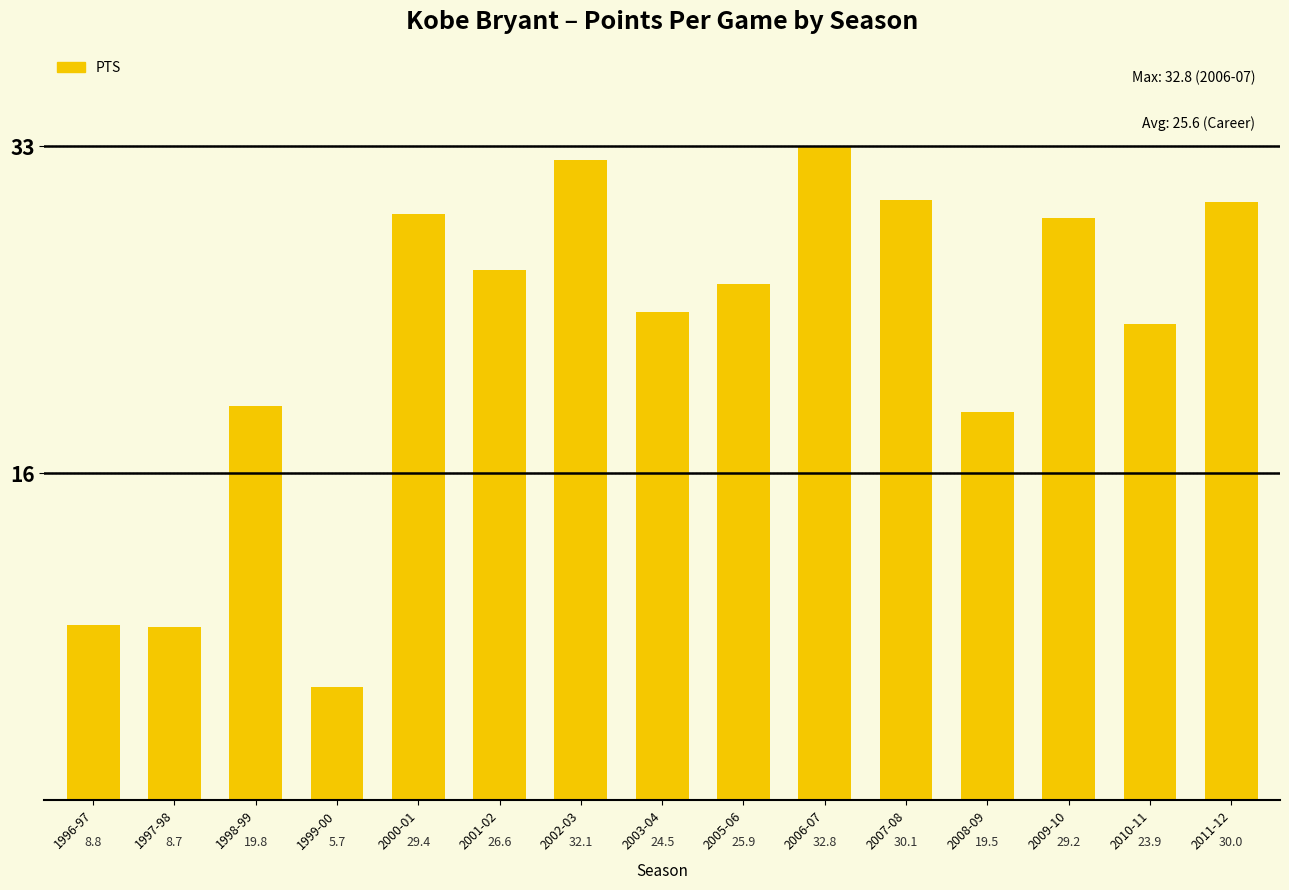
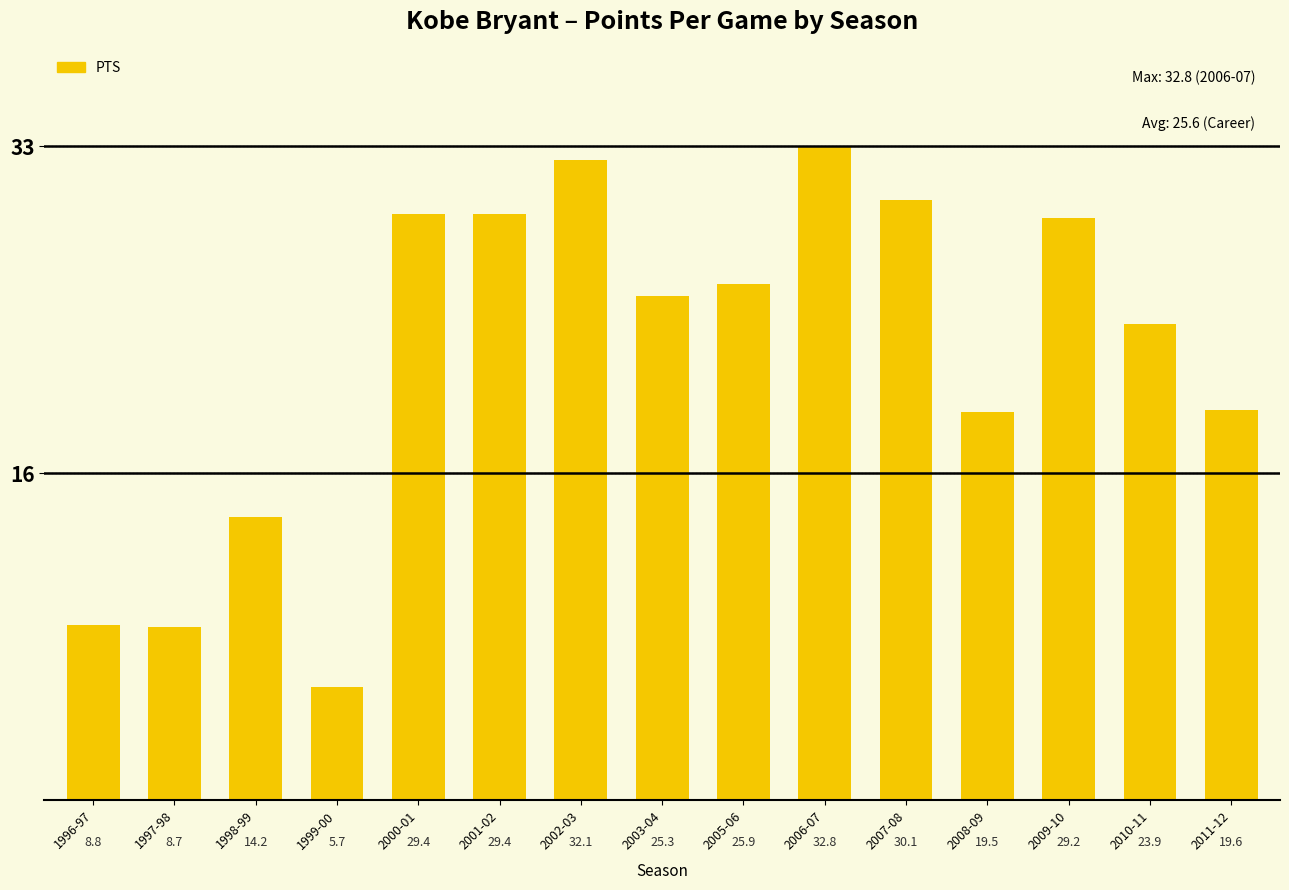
  {
-   "1998-99": 19.8,
-   "2001-02": 26.6,
-   "2003-04": 24.5,
-   "2011-12": 30.0
+   "1998-99": 14.2,
+   "2001-02": 29.4,
+   "2003-04": 25.3,
+   "2011-12": 19.6
  }
